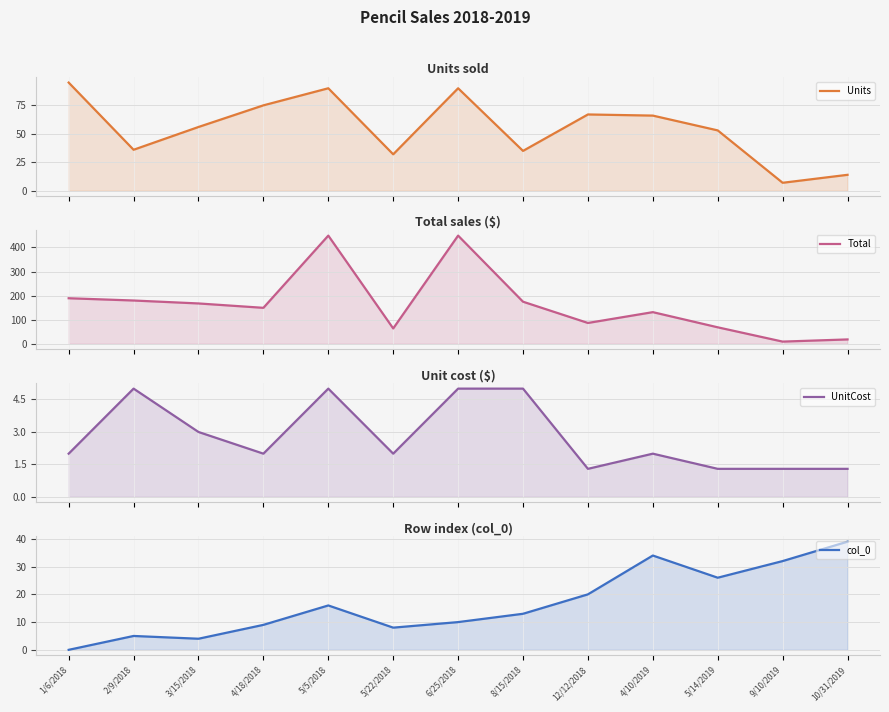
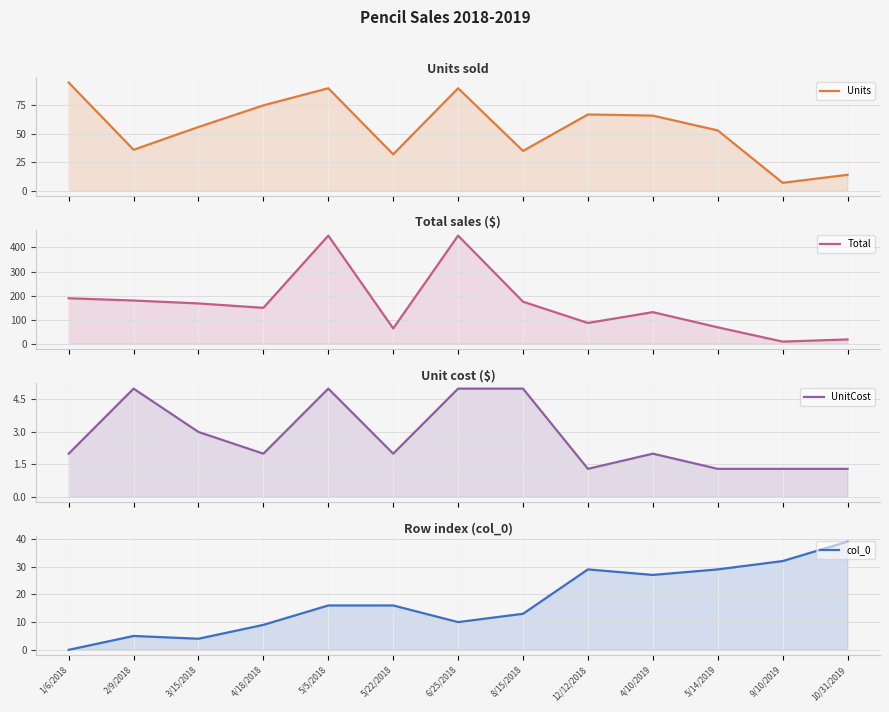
  {
    "Row index (col_0)": {
      "1/6/2018": 0,
      "2/9/2018": 5,
      "3/15/2018": 4,
      "4/18/2018": 9,
      "5/5/2018": 16,
-     "5/22/2018": 8,
+     "5/22/2018": 16,
      "6/25/2018": 10,
      "8/15/2018": 13,
-     "12/12/2018": 20,
-     "4/10/2019": 34,
-     "5/14/2019": 26,
+     "12/12/2018": 29,
+     "4/10/2019": 27,
+     "5/14/2019": 29,
      "9/10/2019": 32
    }
  }
